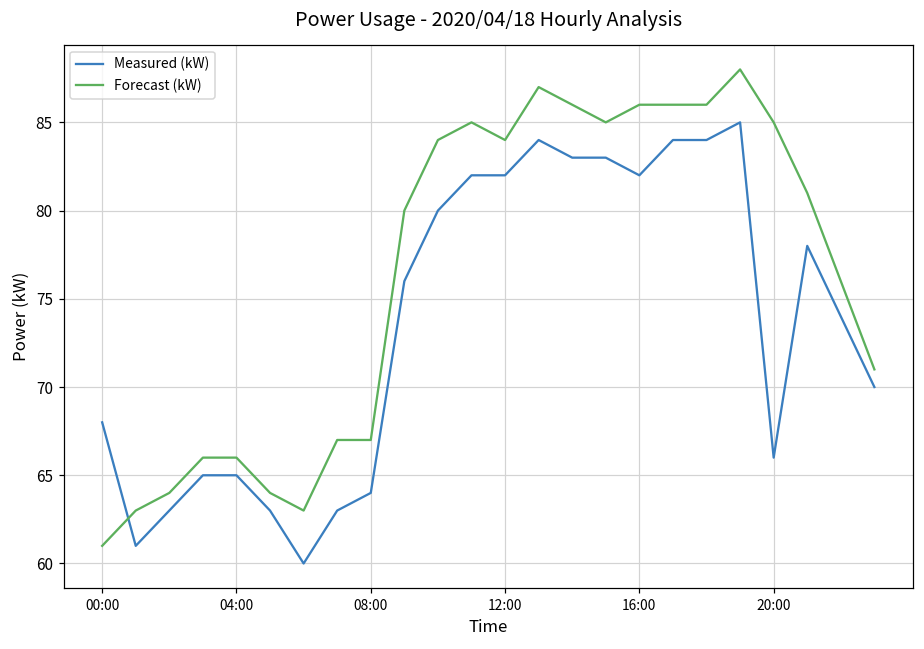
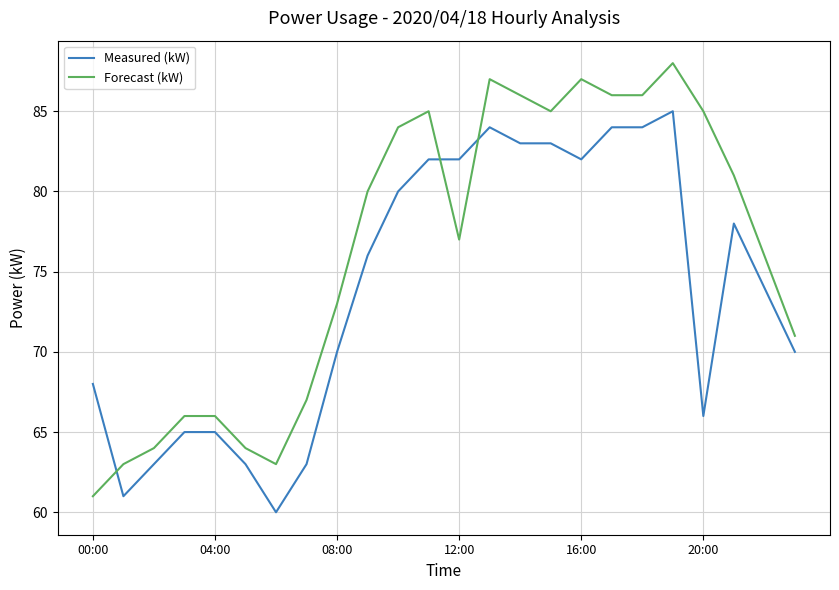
  {
    "Measured (kW)": {
      "00:00": 68,
      "04:00": 65,
-     "08:00": 64,
+     "08:00": 70,
      "12:00": 82,
      "16:00": 82,
      "20:00": 66
    },
    "Forecast (kW)": {
      "00:00": 61,
      "04:00": 66,
-     "08:00": 67,
-     "12:00": 84,
-     "16:00": 86,
+     "08:00": 73,
+     "12:00": 77,
+     "16:00": 87,
      "20:00": 85
    }
  }
